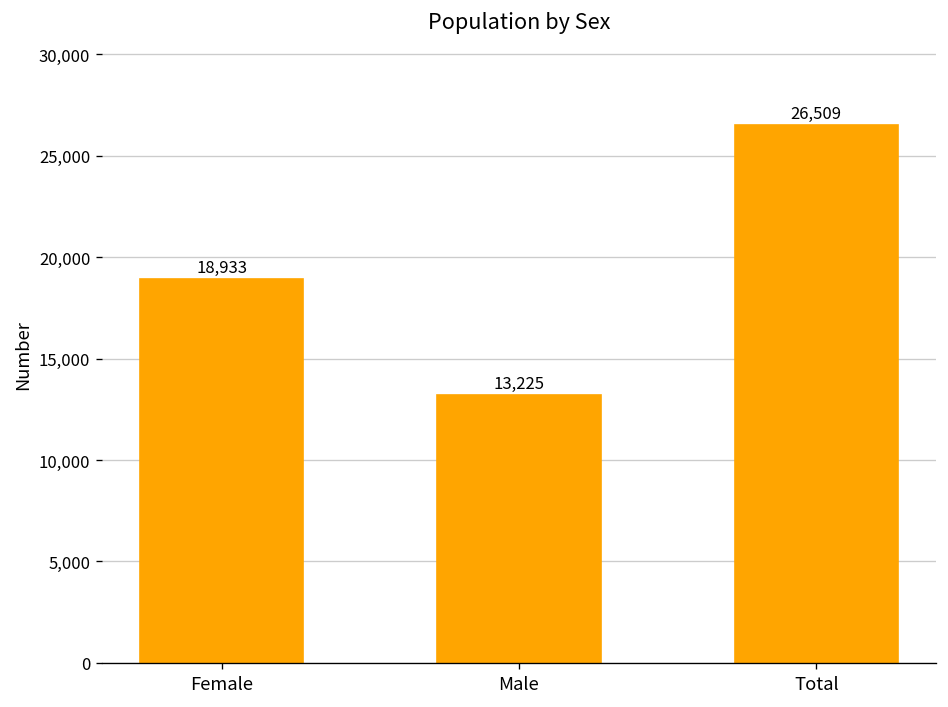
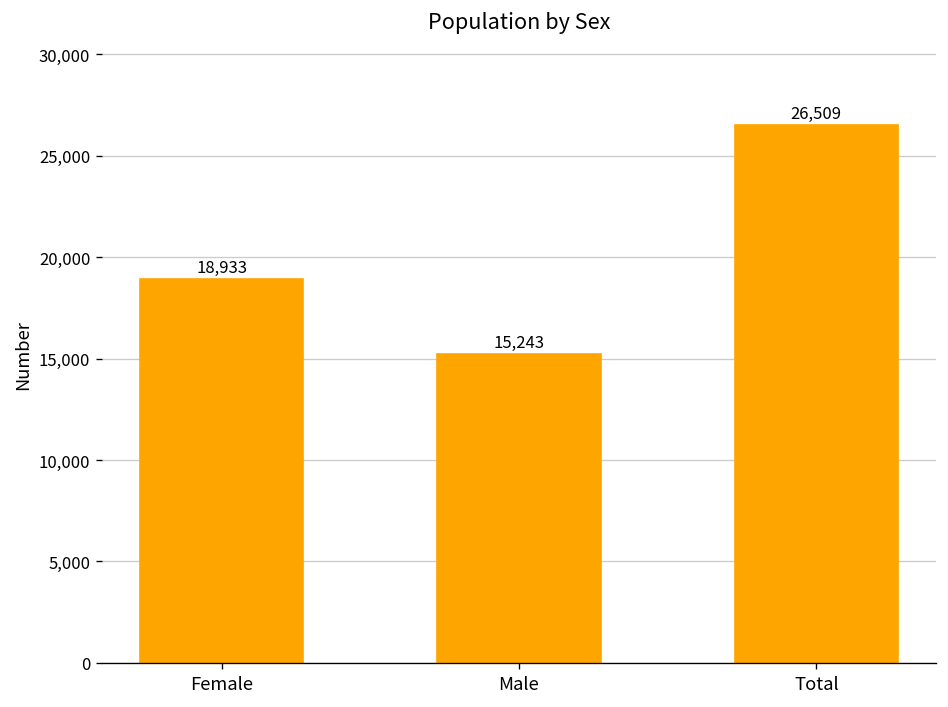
  {
    "Female": "18,933",
-   "Male": "13,225",
+   "Male": "15,243",
    "Total": "26,509"
  }
